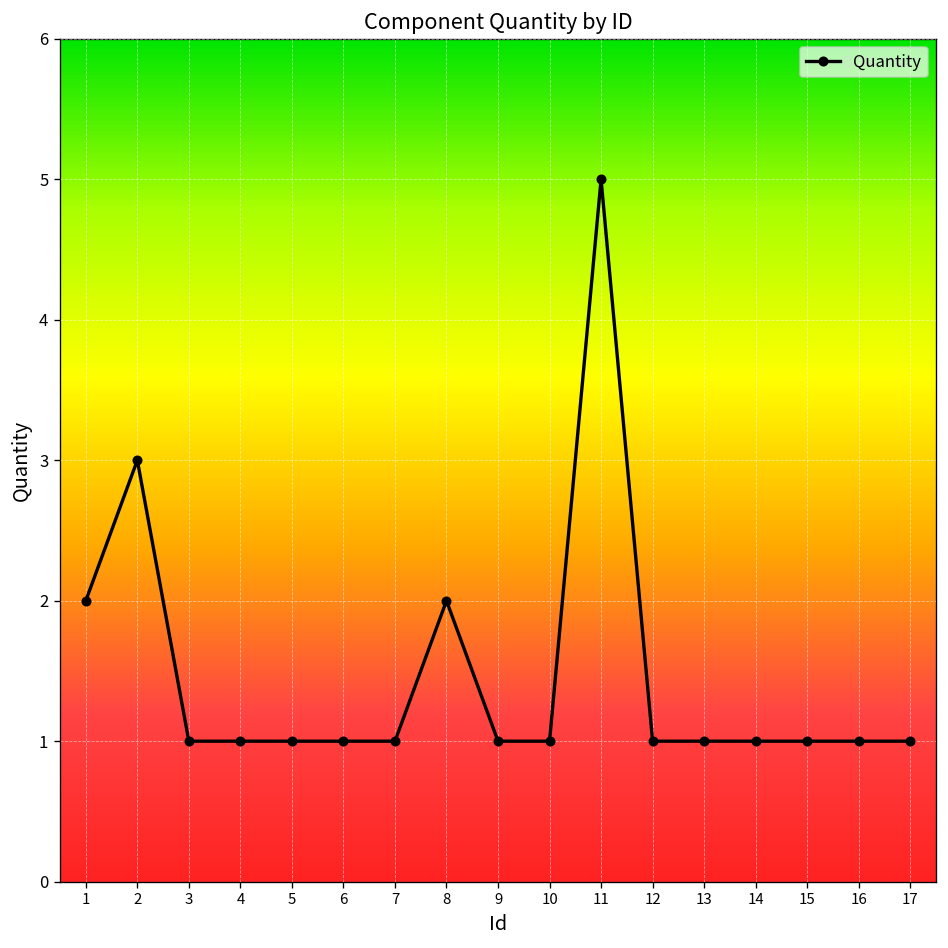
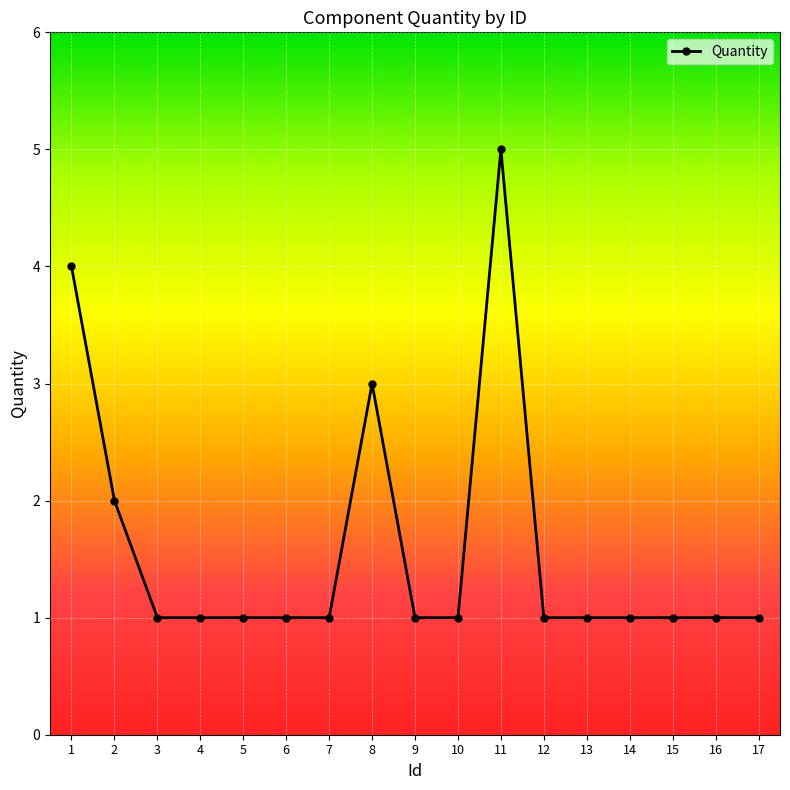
  {
-   "1": 2,
-   "2": 3,
+   "1": 4,
+   "2": 2,
    "3": 1,
    "4": 1,
    "5": 1,
    "6": 1,
    "7": 1,
-   "8": 2,
+   "8": 3,
    "9": 1,
    "10": 1,
    "11": 5,
    "12": 1,
    "13": 1,
    "14": 1,
    "15": 1,
    "16": 1,
    "17": 1
  }
